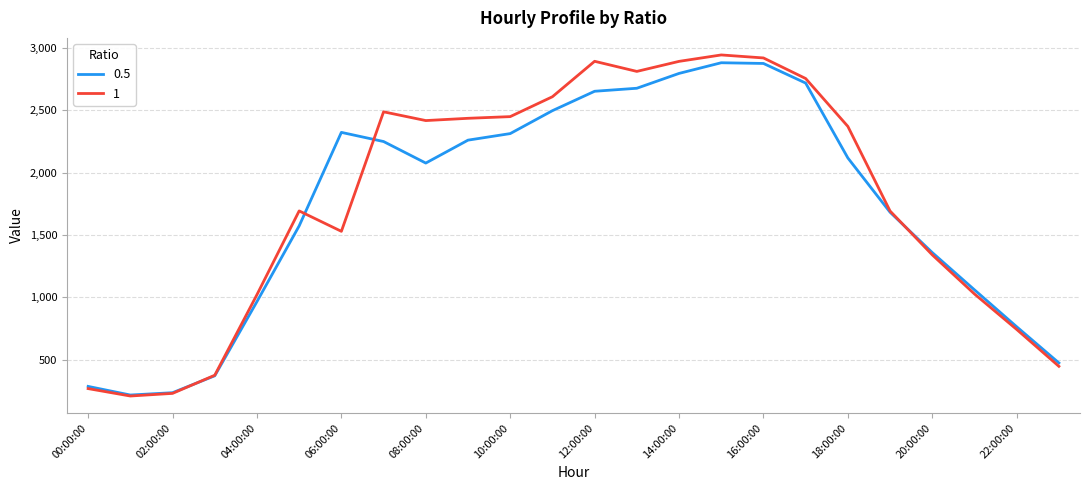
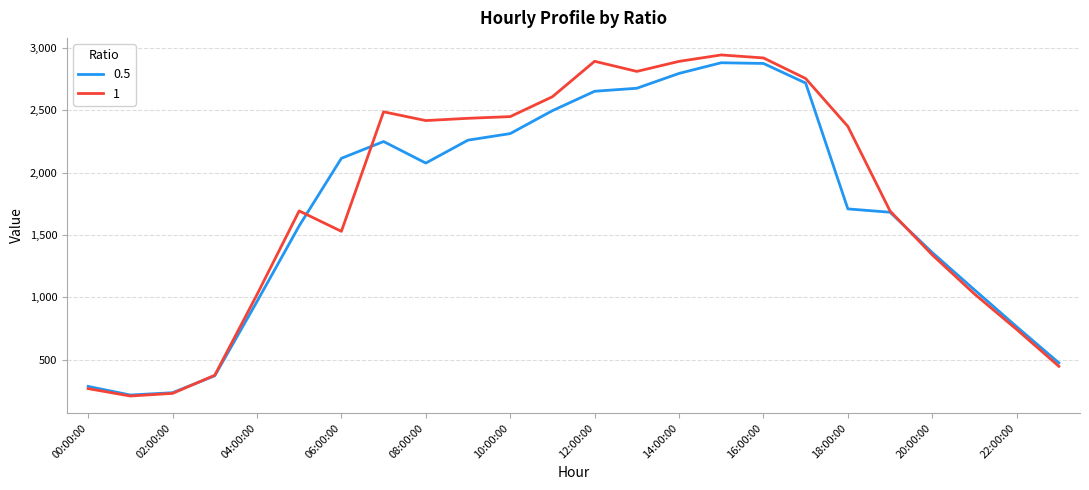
  {
    "0.5": {
      "04:00:00": "960",
-     "06:00:00": "2,320",
+     "06:00:00": "2,110",
      "08:00:00": "2,080",
      "10:00:00": "2,310",
      "12:00:00": "2,650",
      "14:00:00": "2,790",
      "16:00:00": "2,870",
-     "18:00:00": "2,120",
+     "18:00:00": "1,710",
      "22:00:00": "760"
    },
    "1": {
      "04:00:00": "1,020",
      "06:00:00": "1,530",
      "08:00:00": "2,420",
      "10:00:00": "2,450",
      "12:00:00": "2,890",
      "14:00:00": "2,890",
      "16:00:00": "2,920",
      "18:00:00": "2,370",
      "22:00:00": "740"
    }
  }
